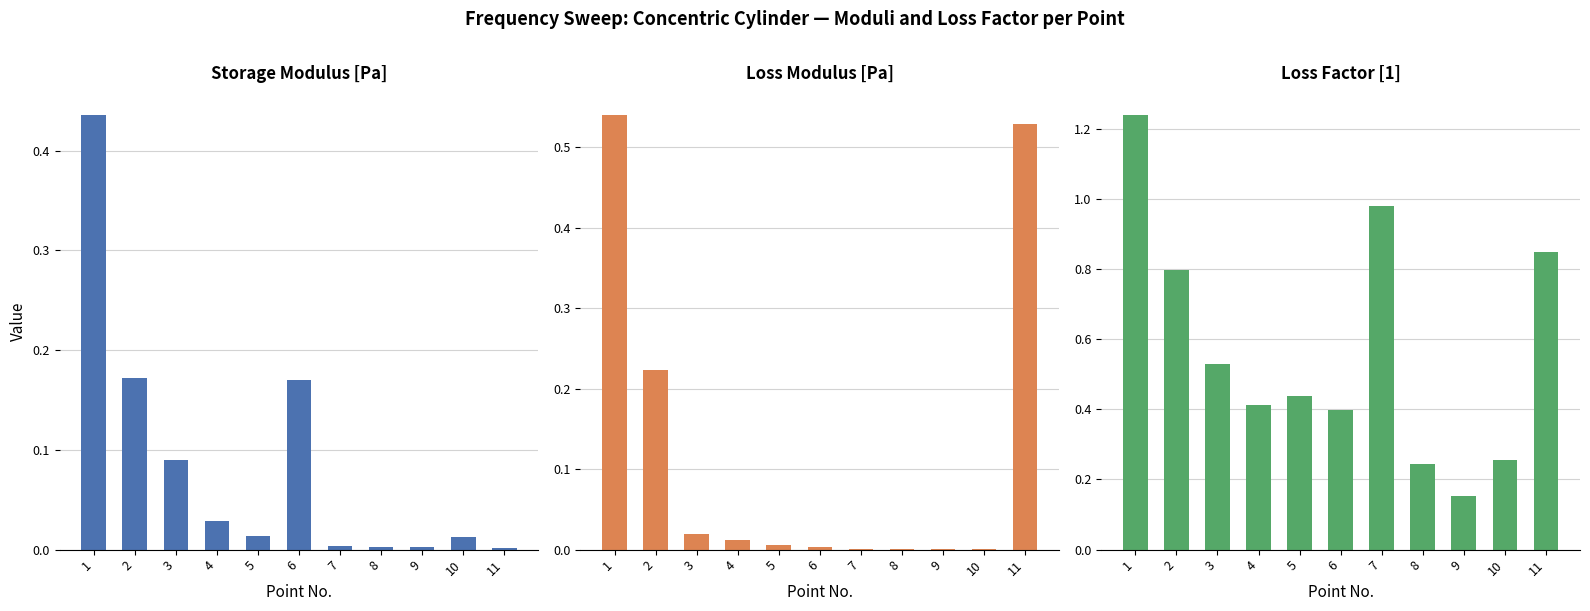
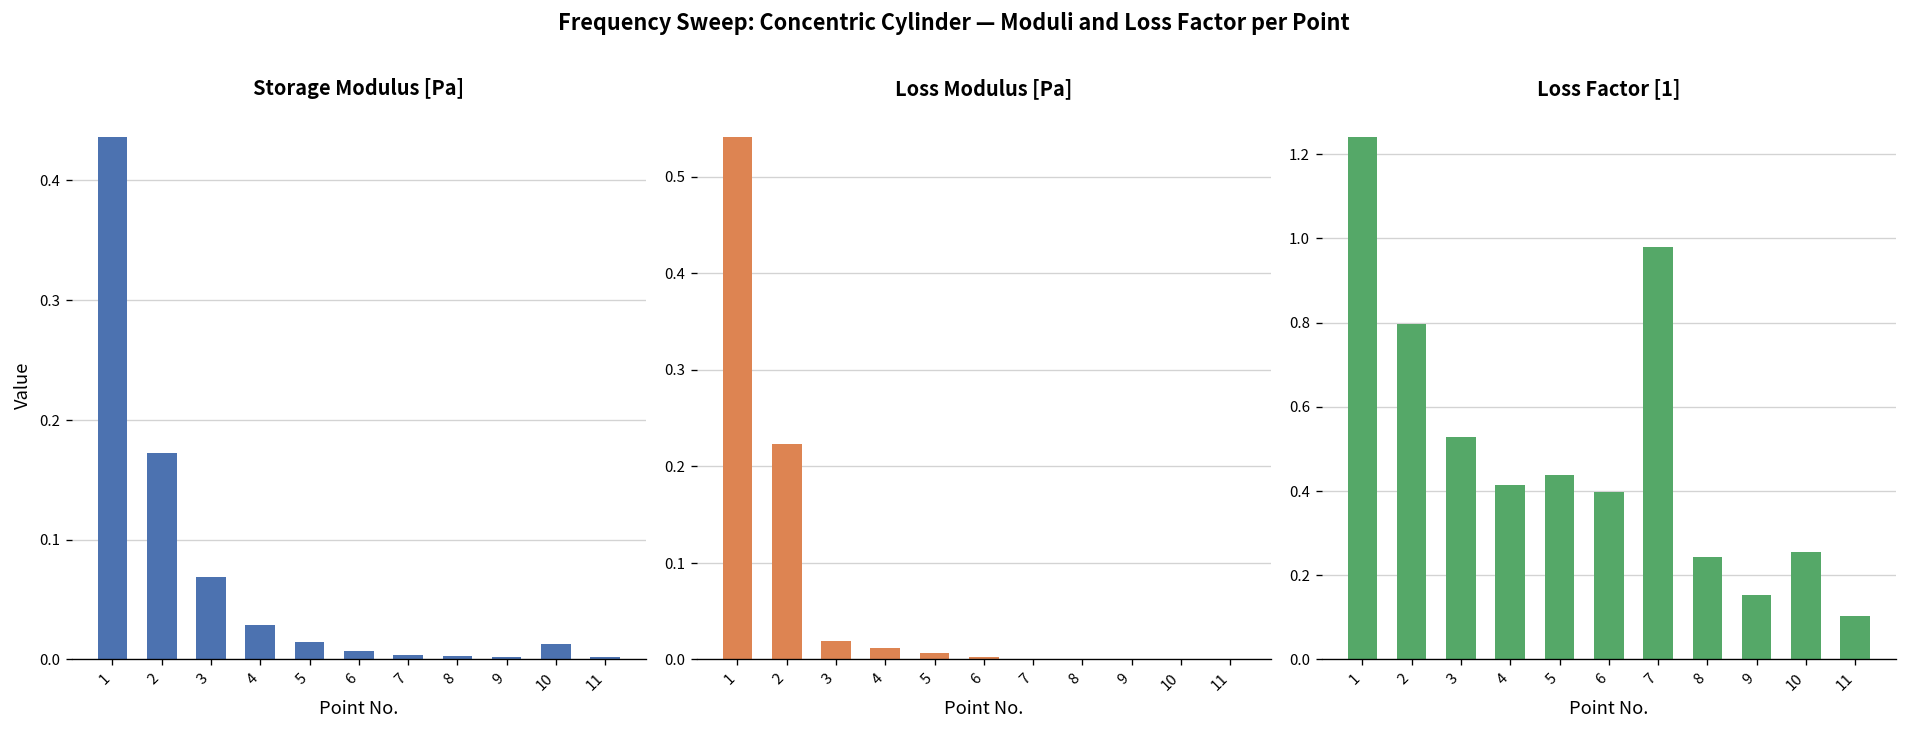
  {
    "Storage Modulus [Pa]": {
      "1": 0.44,
      "2": 0.17,
-     "3": 0.09,
+     "3": 0.07,
      "4": 0.03,
      "5": 0.01,
-     "6": 0.17,
+     "6": 0.01,
      "7": 0.00,
      "8": 0.00,
      "10": 0.01
    },
    "Loss Modulus [Pa]": {
      "1": 0.54,
      "2": 0.22,
      "3": 0.02,
      "4": 0.01,
      "5": 0.01,
-     "11": 0.53
+     "11": 0.00
    },
    "Loss Factor [1]": {
      "1": 1.24,
      "2": 0.80,
      "3": 0.53,
      "4": 0.41,
      "5": 0.44,
      "6": 0.40,
      "7": 0.98,
      "8": 0.24,
      "9": 0.15,
      "10": 0.26,
-     "11": 0.85
+     "11": 0.10
    }
  }
